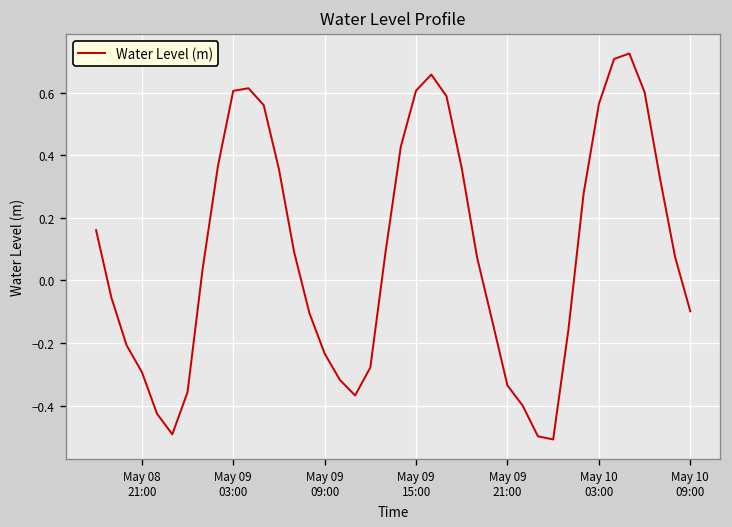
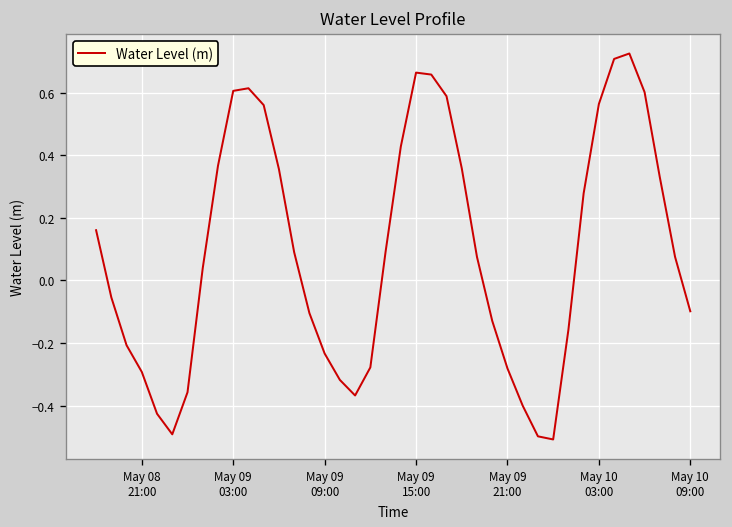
  {
    "May 08 21:00": -0.29,
    "May 09 03:00": 0.61,
    "May 09 09:00": -0.23,
-   "May 09 15:00": 0.61,
-   "May 09 21:00": -0.34,
+   "May 09 15:00": 0.66,
+   "May 09 21:00": -0.28,
    "May 10 03:00": 0.56,
    "May 10 09:00": -0.10
  }
